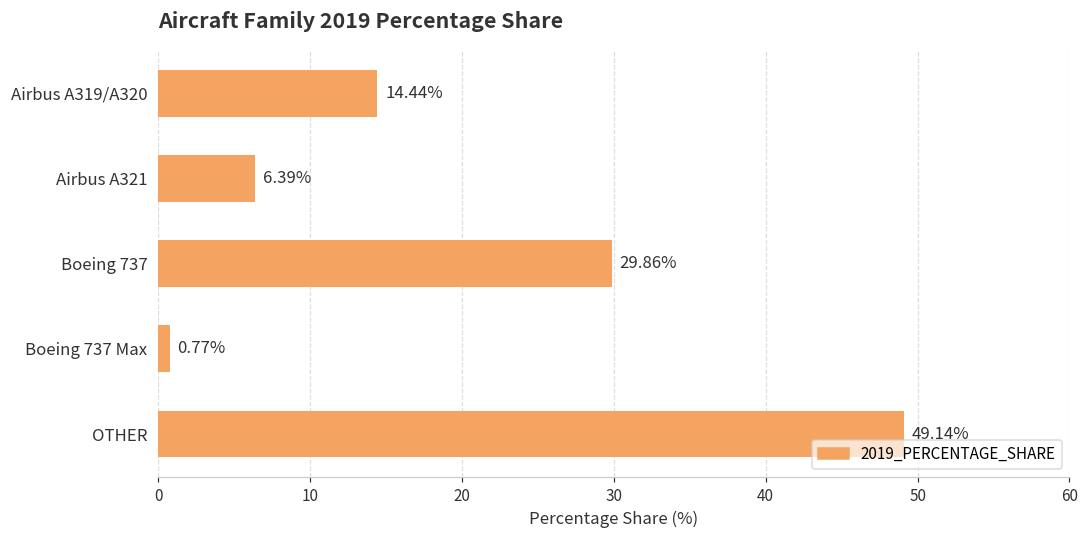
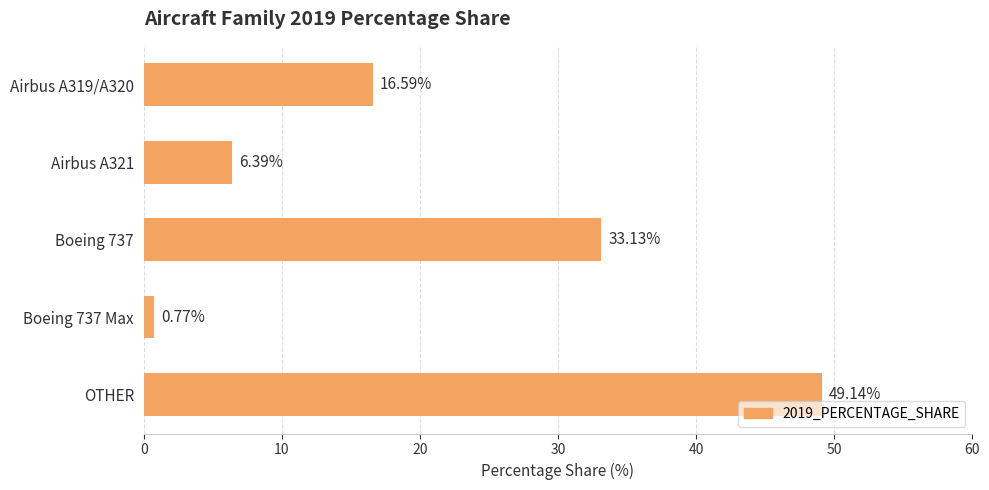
  {
-   "Airbus A319/A320": "14.44%",
+   "Airbus A319/A320": "16.59%",
    "Airbus A321": "6.39%",
-   "Boeing 737": "29.86%",
+   "Boeing 737": "33.13%",
    "Boeing 737 Max": "0.77%"
  }
